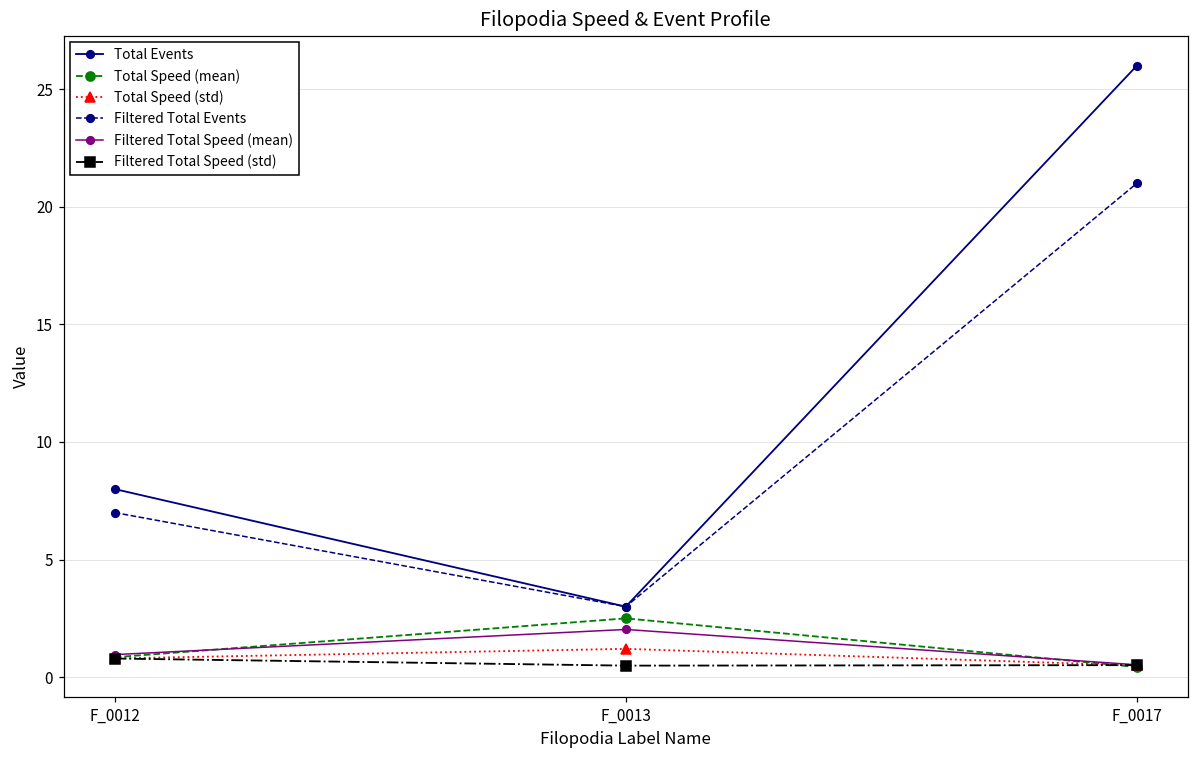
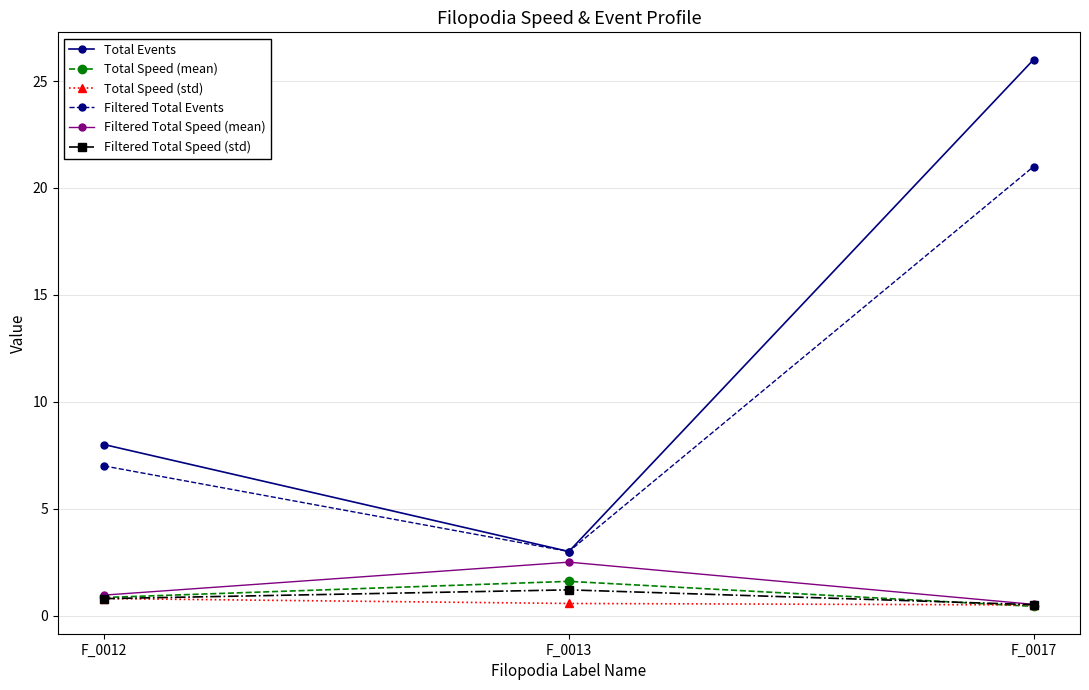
  {
    "Total Speed (mean)": {
-     "F_0013": 2.5
+     "F_0013": 1.6
    },
    "Total Speed (std)": {
-     "F_0013": 1.2
+     "F_0013": 0.6
    },
    "Filtered Total Speed (mean)": {
-     "F_0013": 2.0
+     "F_0013": 2.5
    },
    "Filtered Total Speed (std)": {
-     "F_0013": 0.5
+     "F_0013": 1.2
    }
  }
